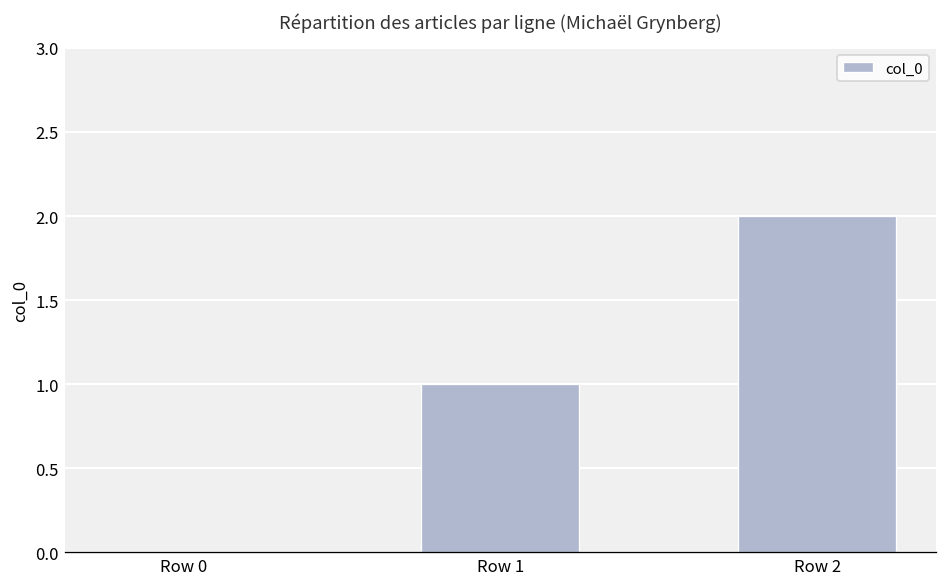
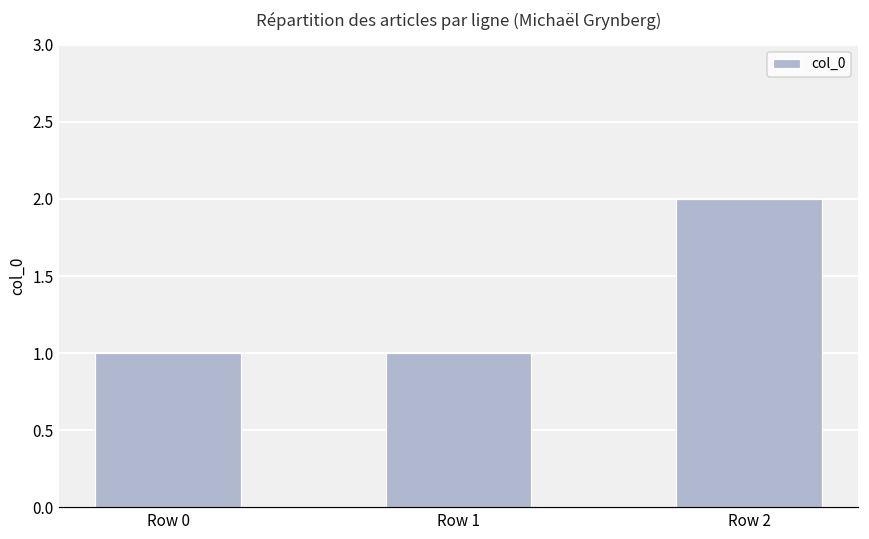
  {
-   "Row 0": 0,
+   "Row 0": 1,
    "Row 1": 1,
    "Row 2": 2
  }
